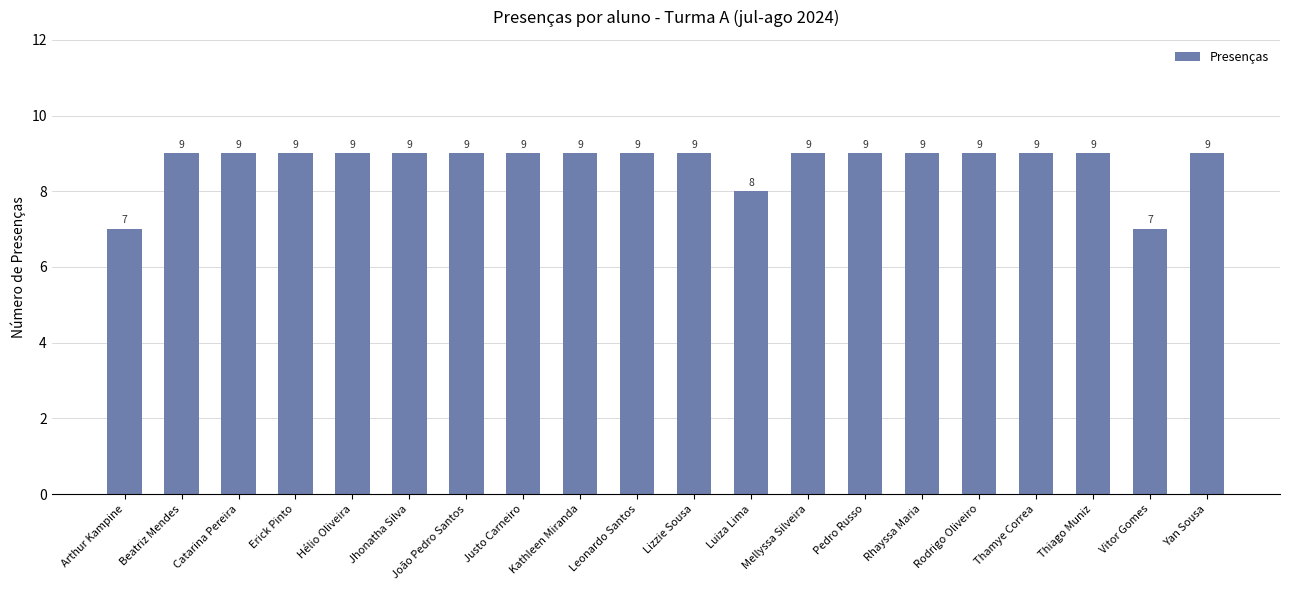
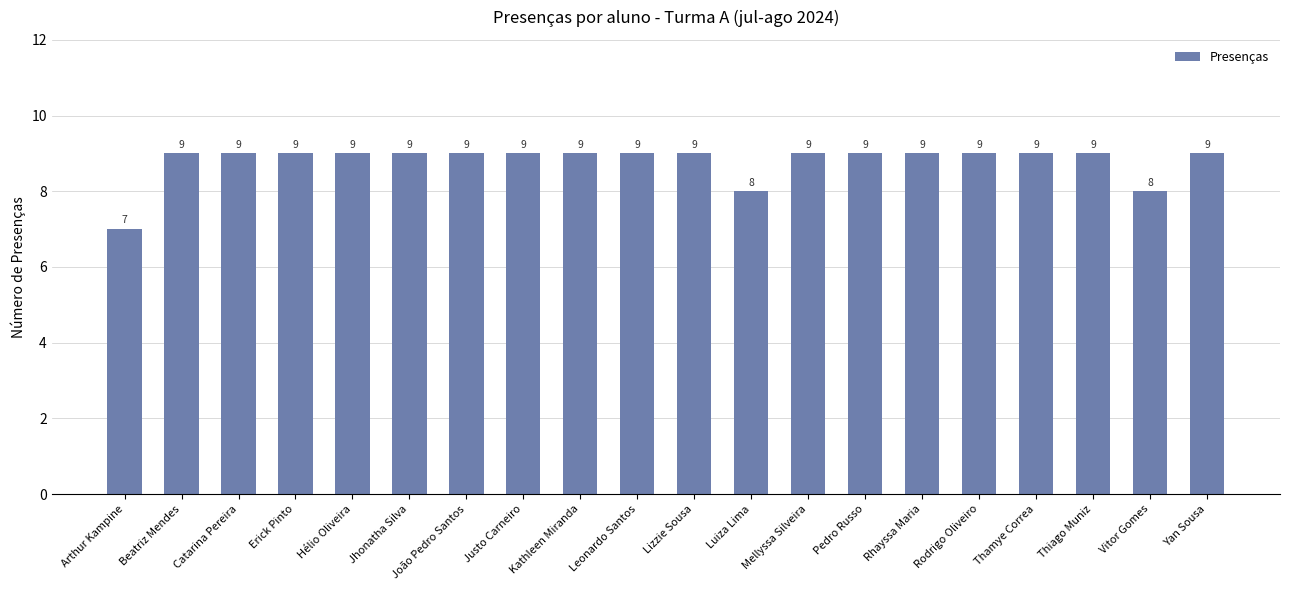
  {
    "Arthur Kampine": 7,
    "Beatriz Mendes": 9,
    "Catarina Pereira": 9,
    "Erick Pinto": 9,
    "Hélio Oliveira": 9,
    "Jhonatha Silva": 9,
    "João Pedro Santos": 9,
    "Justo Carneiro": 9,
    "Kathleen Miranda": 9,
    "Leonardo Santos": 9,
    "Lizzie Sousa": 9,
    "Luiza Lima": 8,
    "Mellyssa Silveira": 9,
    "Pedro Russo": 9,
    "Rhayssa Maria": 9,
    "Rodrigo Oliveiro": 9,
    "Thamye Correa": 9,
    "Thiago Muniz": 9,
-   "Vitor Gomes": 7,
+   "Vitor Gomes": 8,
    "Yan Sousa": 9
  }
